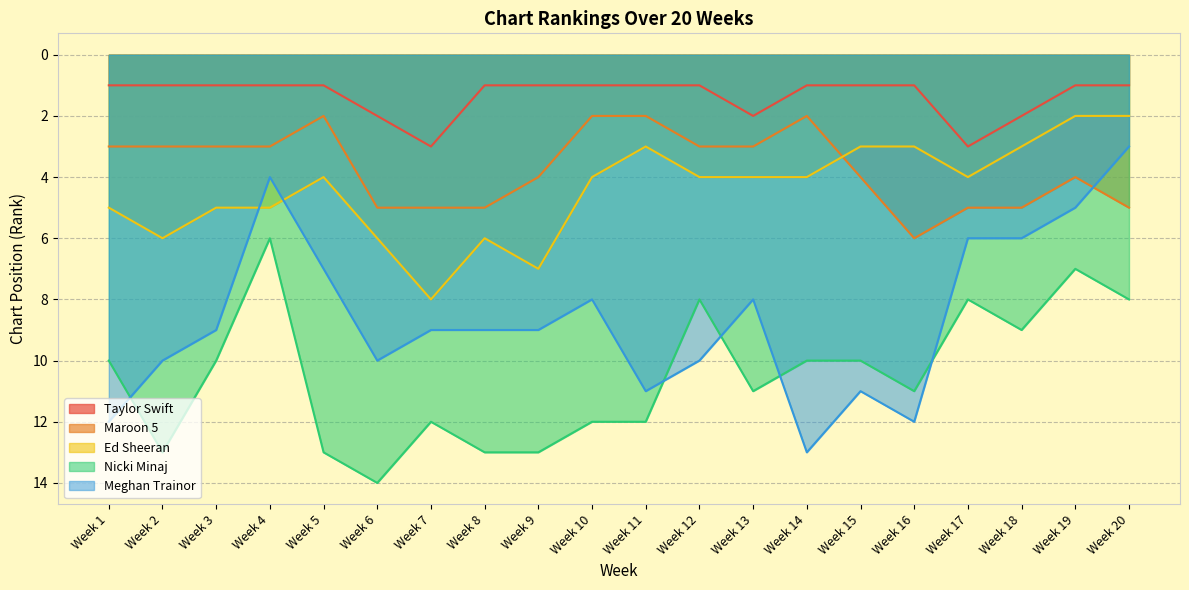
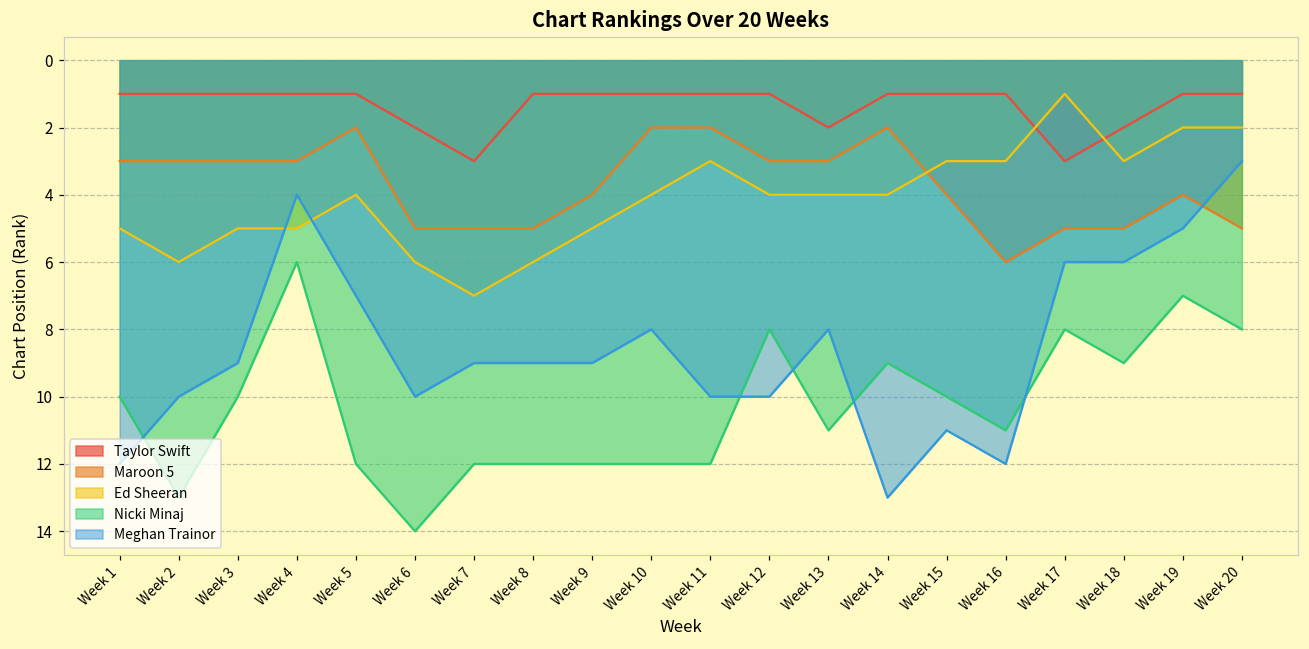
  {
    "Ed Sheeran": {
      "Week 1": 5,
      "Week 2": 6,
      "Week 3": 5,
      "Week 4": 5,
      "Week 5": 4,
      "Week 6": 6,
-     "Week 7": 8,
+     "Week 7": 7,
      "Week 8": 6,
-     "Week 9": 7,
+     "Week 9": 5,
      "Week 10": 4,
      "Week 11": 3,
      "Week 12": 4,
      "Week 13": 4,
      "Week 14": 4,
      "Week 15": 3,
      "Week 16": 3,
-     "Week 17": 4,
+     "Week 17": 1,
      "Week 18": 3,
      "Week 19": 2,
      "Week 20": 2
    },
    "Nicki Minaj": {
      "Week 1": 10,
      "Week 3": 10,
      "Week 4": 6,
-     "Week 5": 13,
+     "Week 5": 12,
      "Week 6": 14,
      "Week 7": 12,
-     "Week 8": 13,
-     "Week 9": 13,
+     "Week 8": 12,
+     "Week 9": 12,
      "Week 10": 12,
      "Week 11": 12,
      "Week 12": 8,
      "Week 13": 11,
-     "Week 14": 10,
+     "Week 14": 9,
      "Week 15": 10,
      "Week 16": 11,
      "Week 17": 8,
      "Week 18": 9,
      "Week 19": 7,
      "Week 20": 8
    },
    "Meghan Trainor": {
      "Week 2": 10,
      "Week 3": 9,
      "Week 4": 4,
      "Week 5": 7,
      "Week 6": 10,
      "Week 7": 9,
      "Week 8": 9,
      "Week 9": 9,
      "Week 10": 8,
-     "Week 11": 11,
+     "Week 11": 10,
      "Week 12": 10,
      "Week 13": 8,
      "Week 14": 13,
      "Week 15": 11,
      "Week 16": 12,
      "Week 17": 6,
      "Week 18": 6,
      "Week 19": 5,
      "Week 20": 3
    }
  }
